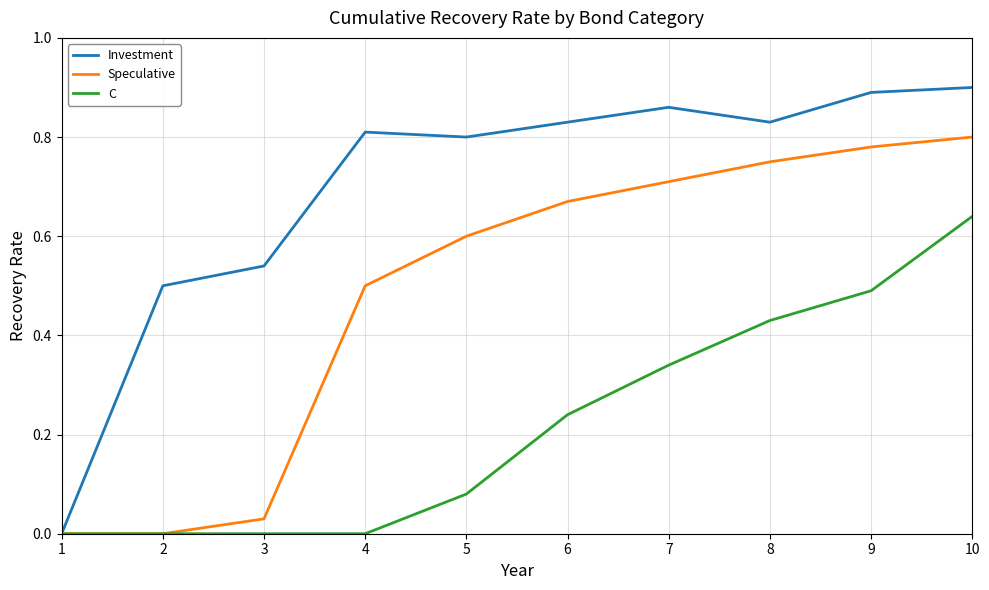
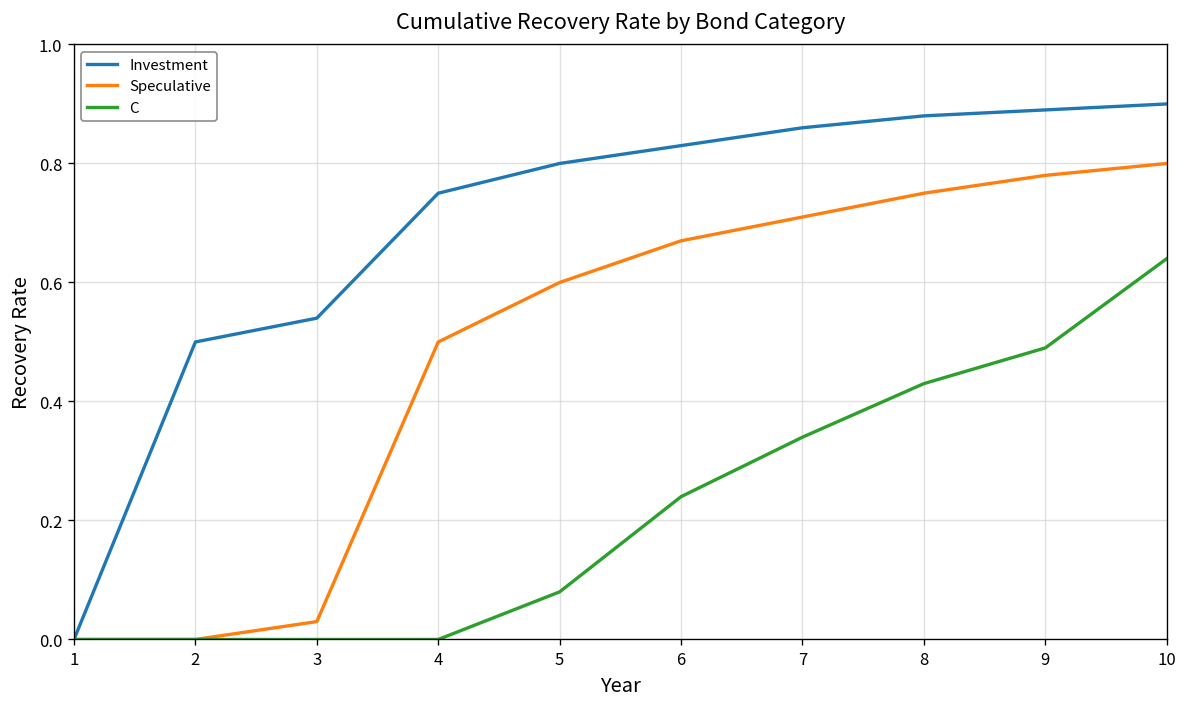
  {
    "Investment": {
      "2": 0.50,
      "3": 0.54,
-     "4": 0.81,
+     "4": 0.75,
      "5": 0.80,
      "6": 0.83,
      "7": 0.86,
-     "8": 0.83,
+     "8": 0.88,
      "9": 0.89,
      "10": 0.90
    },
    "Speculative": {
      "3": 0.03,
      "4": 0.50,
      "5": 0.60,
      "6": 0.67,
      "7": 0.71,
      "8": 0.75,
      "9": 0.78,
      "10": 0.80
    },
    "C": {
      "3": 0.00,
      "4": 0.00,
      "5": 0.08,
      "6": 0.24,
      "7": 0.34,
      "8": 0.43,
      "9": 0.49,
      "10": 0.64
    }
  }
